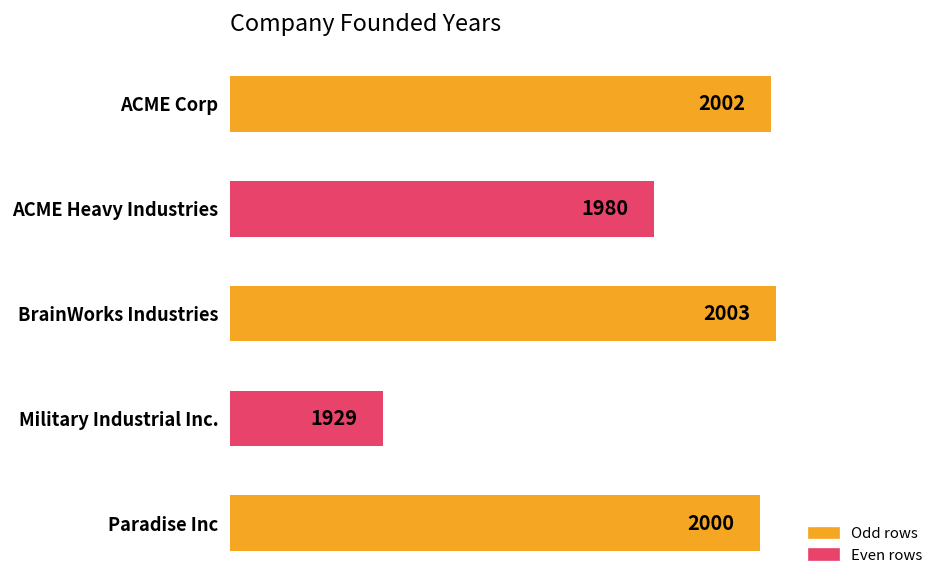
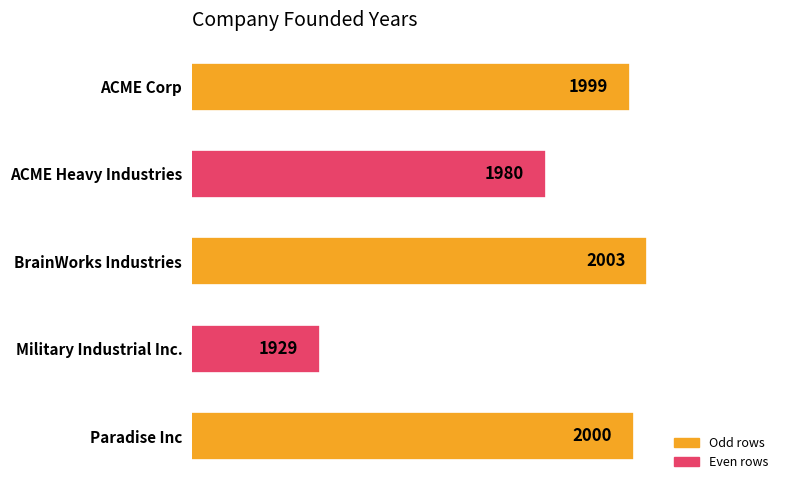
  {
-   "ACME Corp": 2002,
+   "ACME Corp": 1999,
    "ACME Heavy Industries": 1980,
    "BrainWorks Industries": 2003,
    "Military Industrial Inc.": 1929,
    "Paradise Inc": 2000
  }
